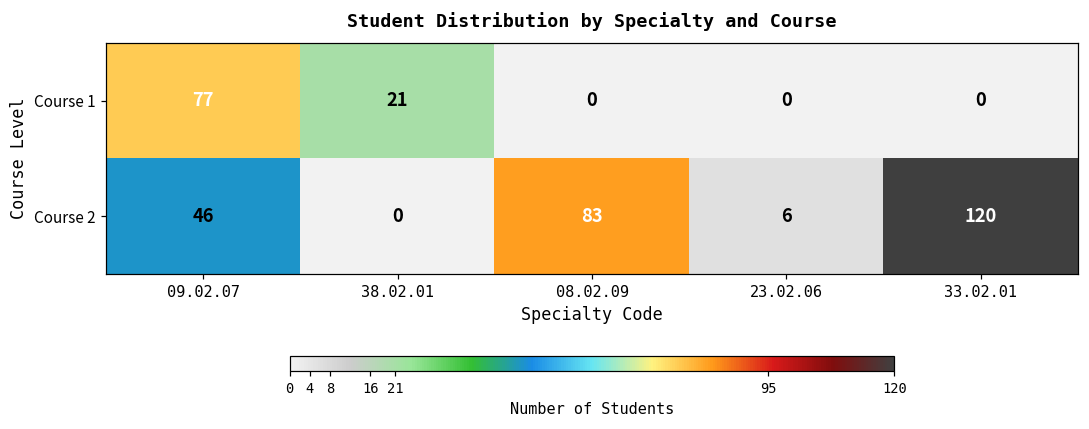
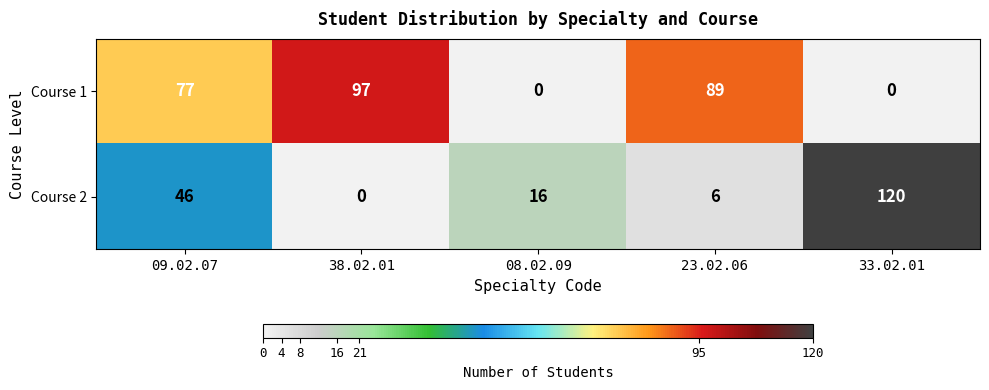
  {
    "Course 1": {
      "09.02.07": 77,
-     "38.02.01": 21,
+     "38.02.01": 97,
      "08.02.09": 0,
-     "23.02.06": 0,
+     "23.02.06": 89,
      "33.02.01": 0
    },
    "Course 2": {
      "09.02.07": 46,
      "38.02.01": 0,
-     "08.02.09": 83,
+     "08.02.09": 16,
      "23.02.06": 6,
      "33.02.01": 120
    }
  }
